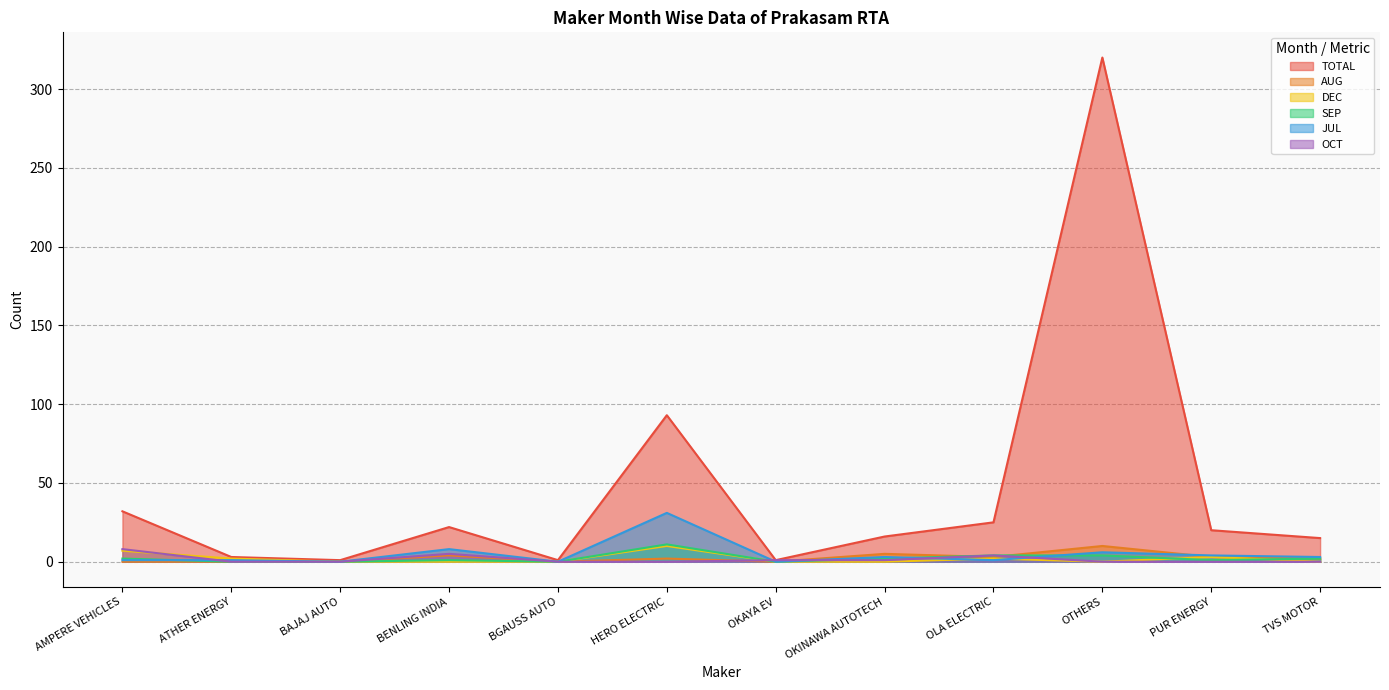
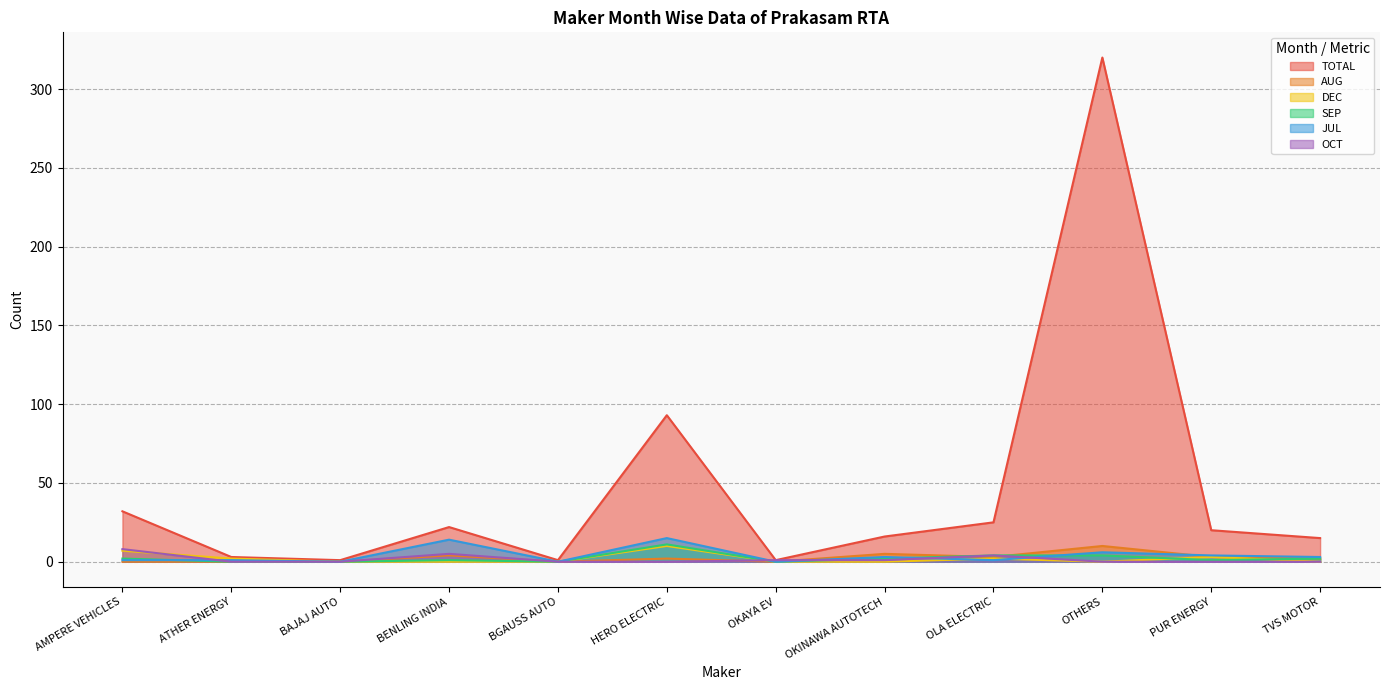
  {
    "SEP": {
      "OTHERS": 4
    },
    "JUL": {
-     "BENLING INDIA": 8,
-     "HERO ELECTRIC": 31,
+     "BENLING INDIA": 14,
+     "HERO ELECTRIC": 15,
      "OTHERS": 6
    },
    "OCT": {
      "HERO ELECTRIC": 0
    }
  }
